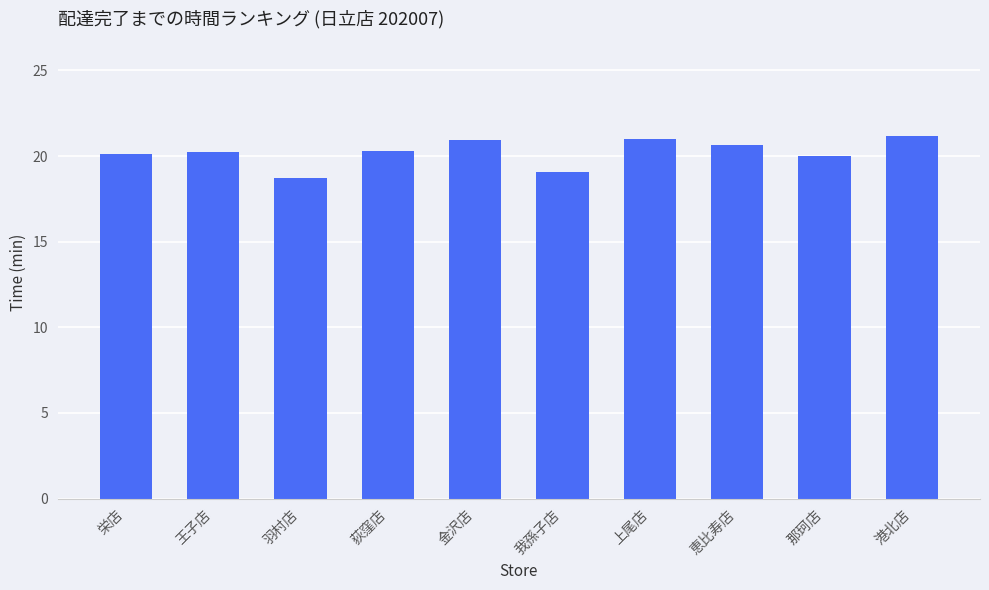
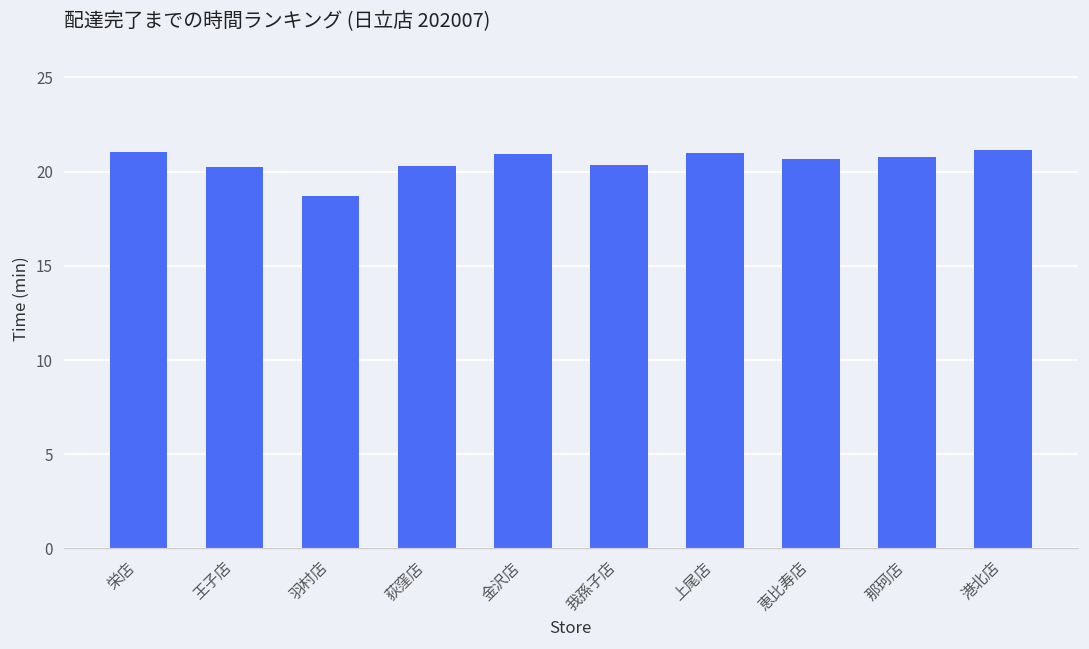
  {
-   "栄店": 20.1,
+   "栄店": 21.0,
    "王子店": 20.2,
    "羽村店": 18.7,
    "荻窪店": 20.3,
    "金沢店": 20.9,
-   "我孫子店": 19.1,
+   "我孫子店": 20.4,
    "上尾店": 21.0,
    "恵比寿店": 20.7,
-   "那珂店": 20.0,
+   "那珂店": 20.8,
    "港北店": 21.2
  }
